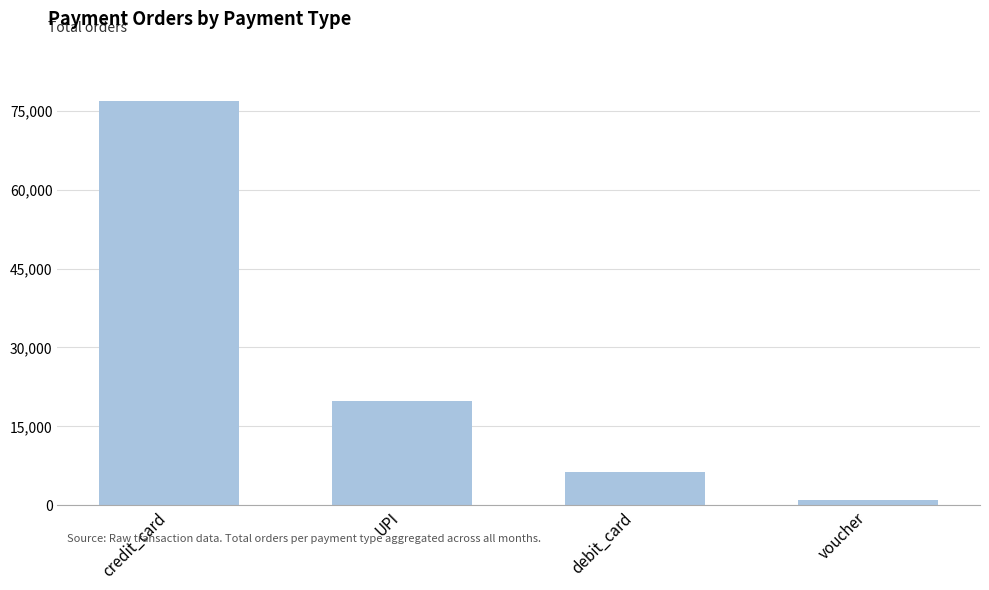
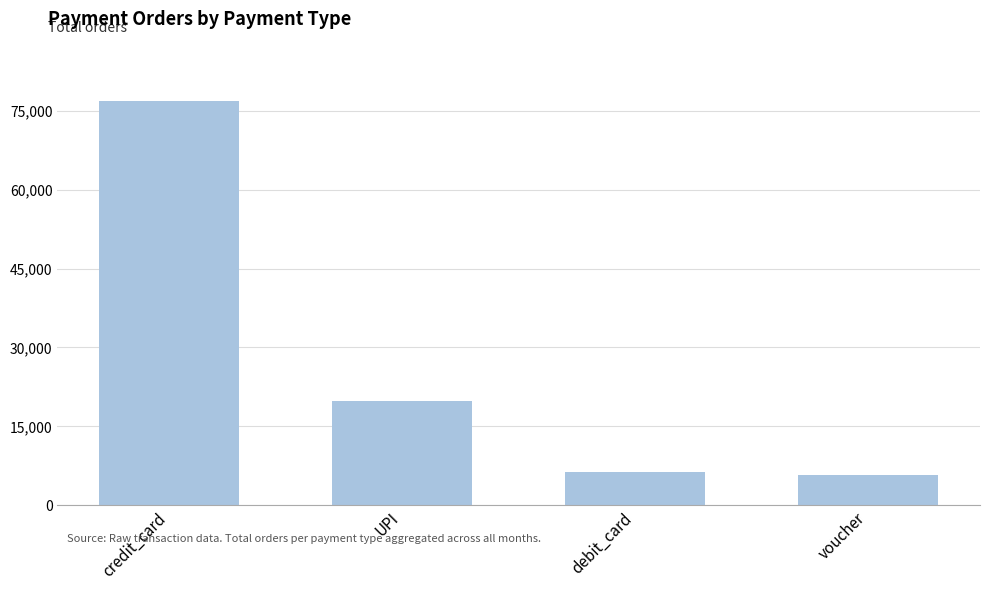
  {
    "credit_card": "77,000",
    "UPI": "20,000",
    "debit_card": "6,000",
-   "voucher": "1,000"
+   "voucher": "6,000"
  }
